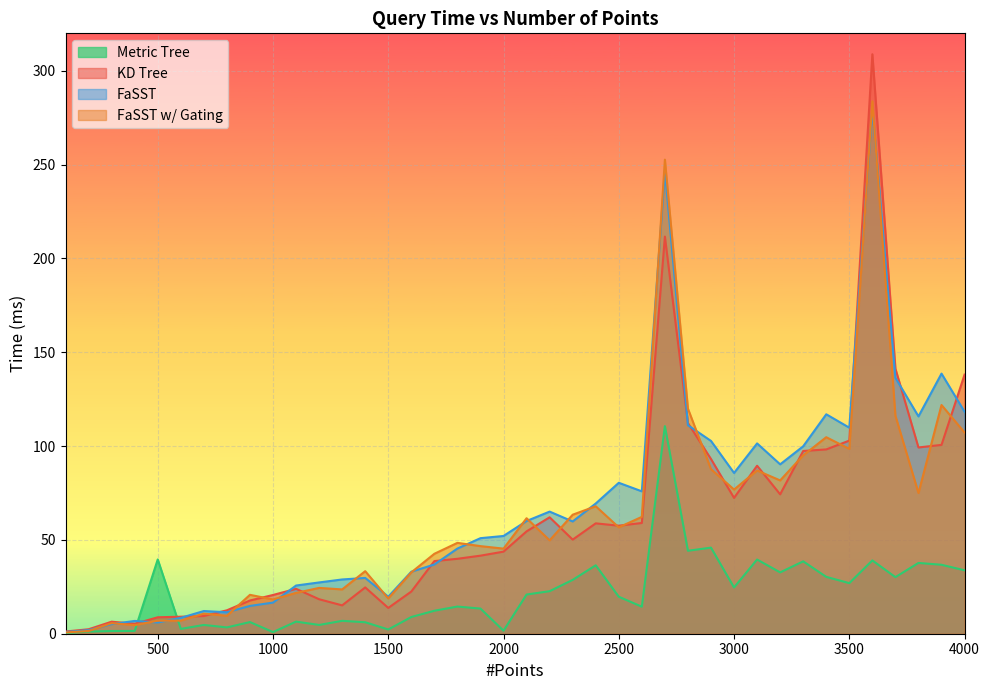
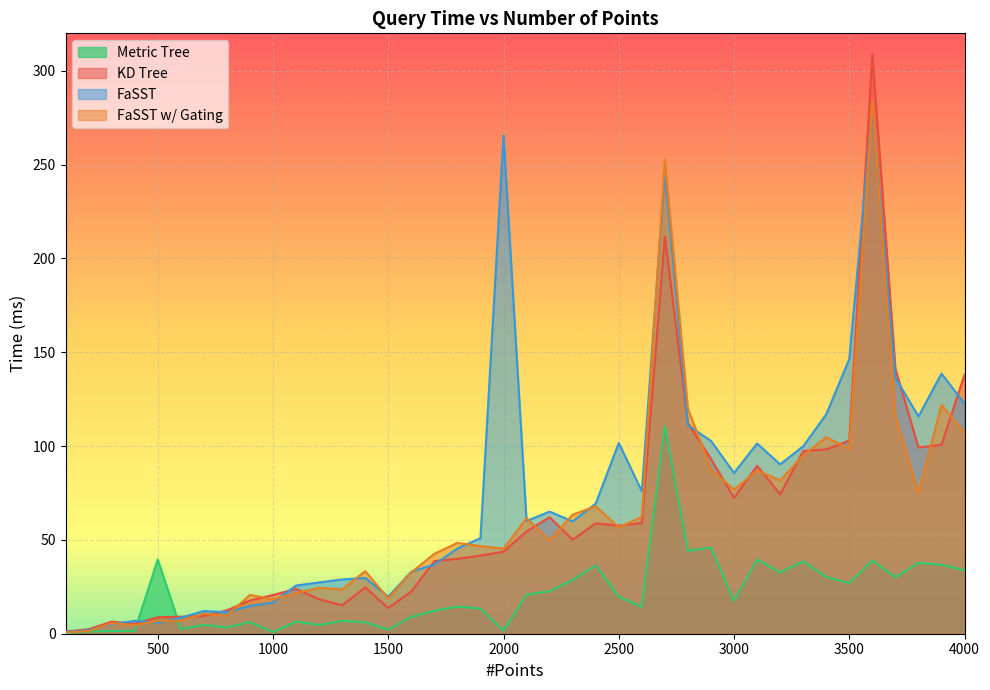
  {
    "Metric Tree": {
      "500": 40,
      "1000": 1,
      "1500": 2,
      "2000": 2,
      "2500": 20,
-     "3000": 25,
+     "3000": 17,
      "3500": 27,
      "4000": 34
    },
    "FaSST": {
      "1000": 17,
-     "2000": 52,
-     "2500": 80,
+     "2000": 266,
+     "2500": 102,
      "3000": 86,
-     "3500": 110,
-     "4000": 118
+     "3500": 146,
+     "4000": 123
    }
  }
